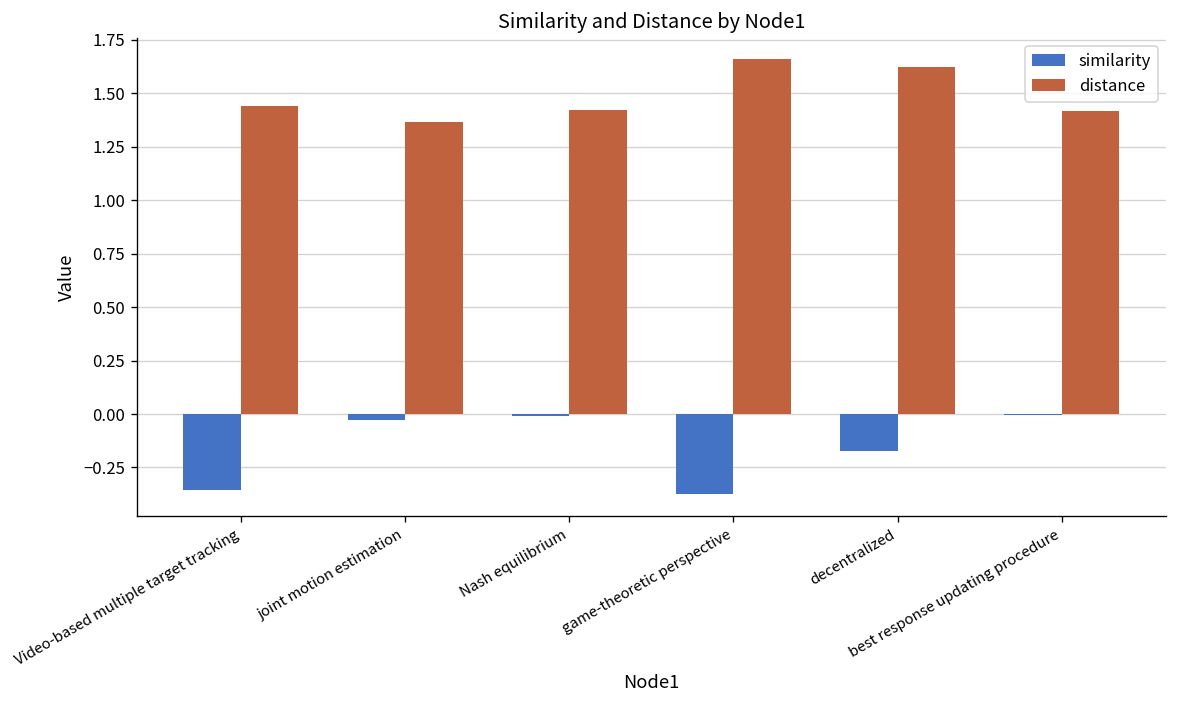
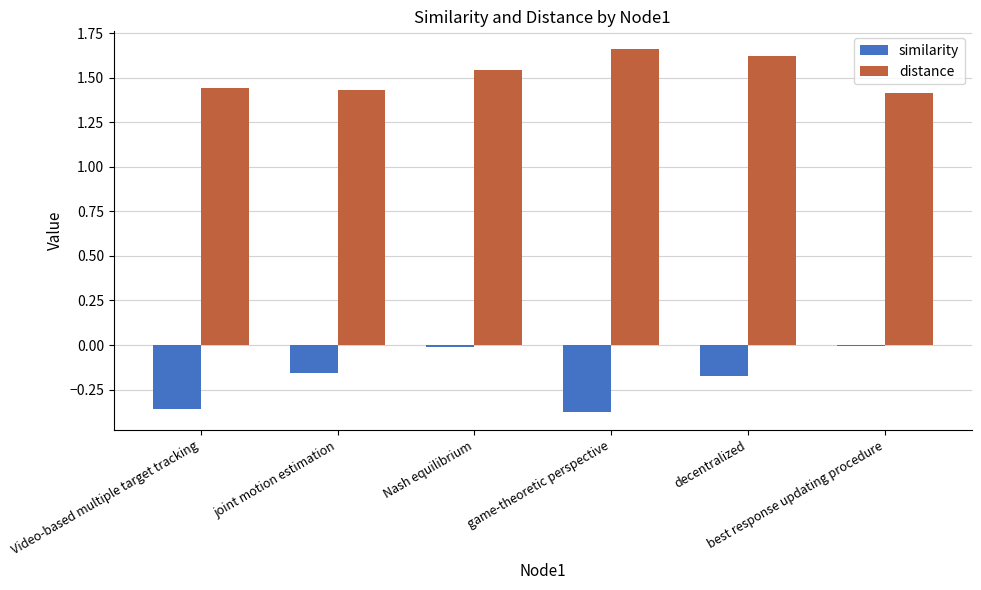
  {
    "similarity": {
      "Video-based multiple target tracking": -0.36,
-     "joint motion estimation": -0.03,
+     "joint motion estimation": -0.16,
      "game-theoretic perspective": -0.38,
      "decentralized": -0.17
    },
    "distance": {
      "Video-based multiple target tracking": 1.44,
-     "joint motion estimation": 1.36,
-     "Nash equilibrium": 1.42,
+     "joint motion estimation": 1.43,
+     "Nash equilibrium": 1.54,
      "game-theoretic perspective": 1.66,
      "decentralized": 1.62,
      "best response updating procedure": 1.42
    }
  }
